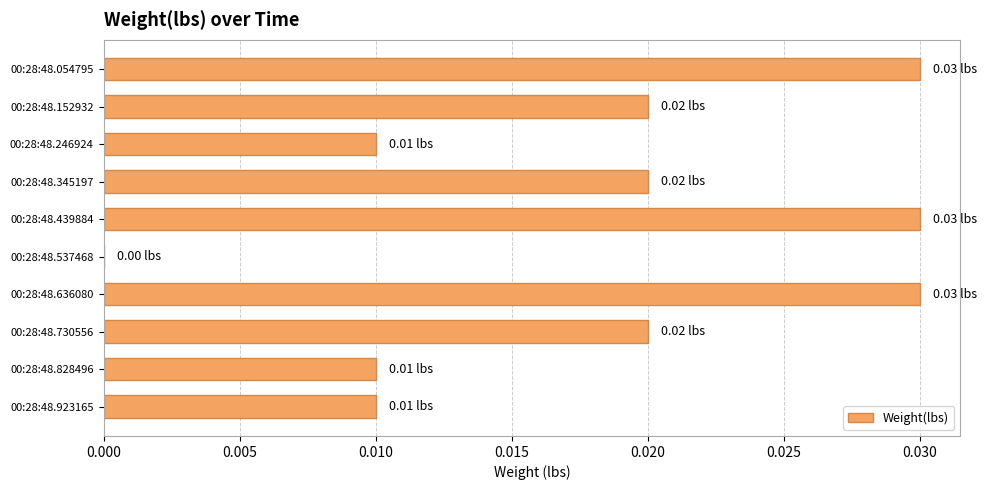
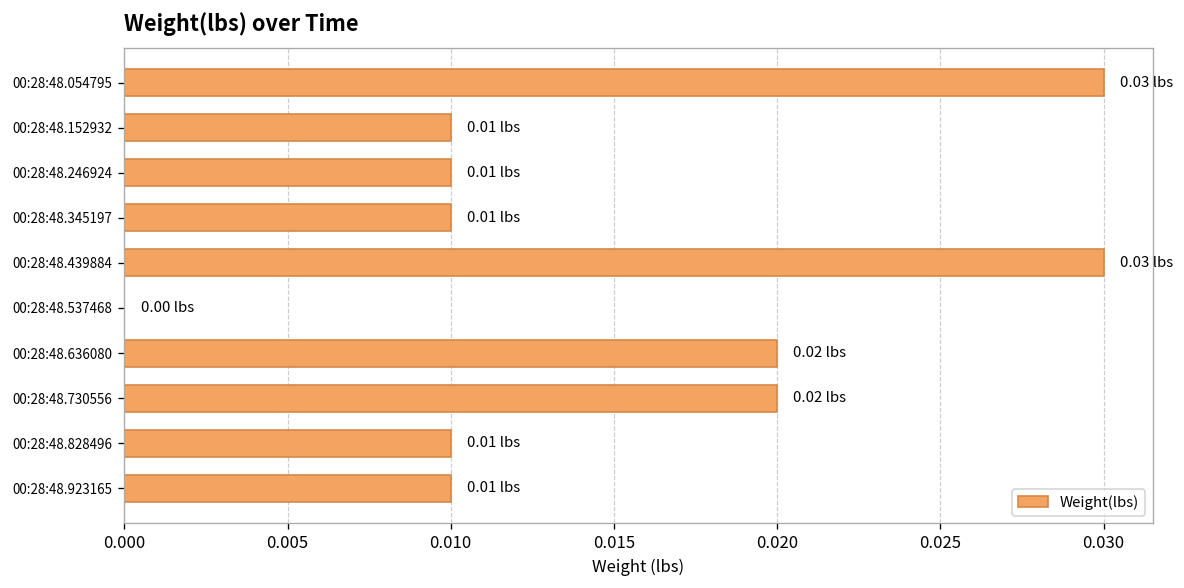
  {
    "00:28:48.054795": 0.03,
-   "00:28:48.152932": 0.02,
+   "00:28:48.152932": 0.01,
    "00:28:48.246924": 0.01,
-   "00:28:48.345197": 0.02,
+   "00:28:48.345197": 0.01,
    "00:28:48.439884": 0.03,
    "00:28:48.537468": 0.00,
-   "00:28:48.636080": 0.03,
+   "00:28:48.636080": 0.02,
    "00:28:48.730556": 0.02,
    "00:28:48.828496": 0.01,
    "00:28:48.923165": 0.01
  }
